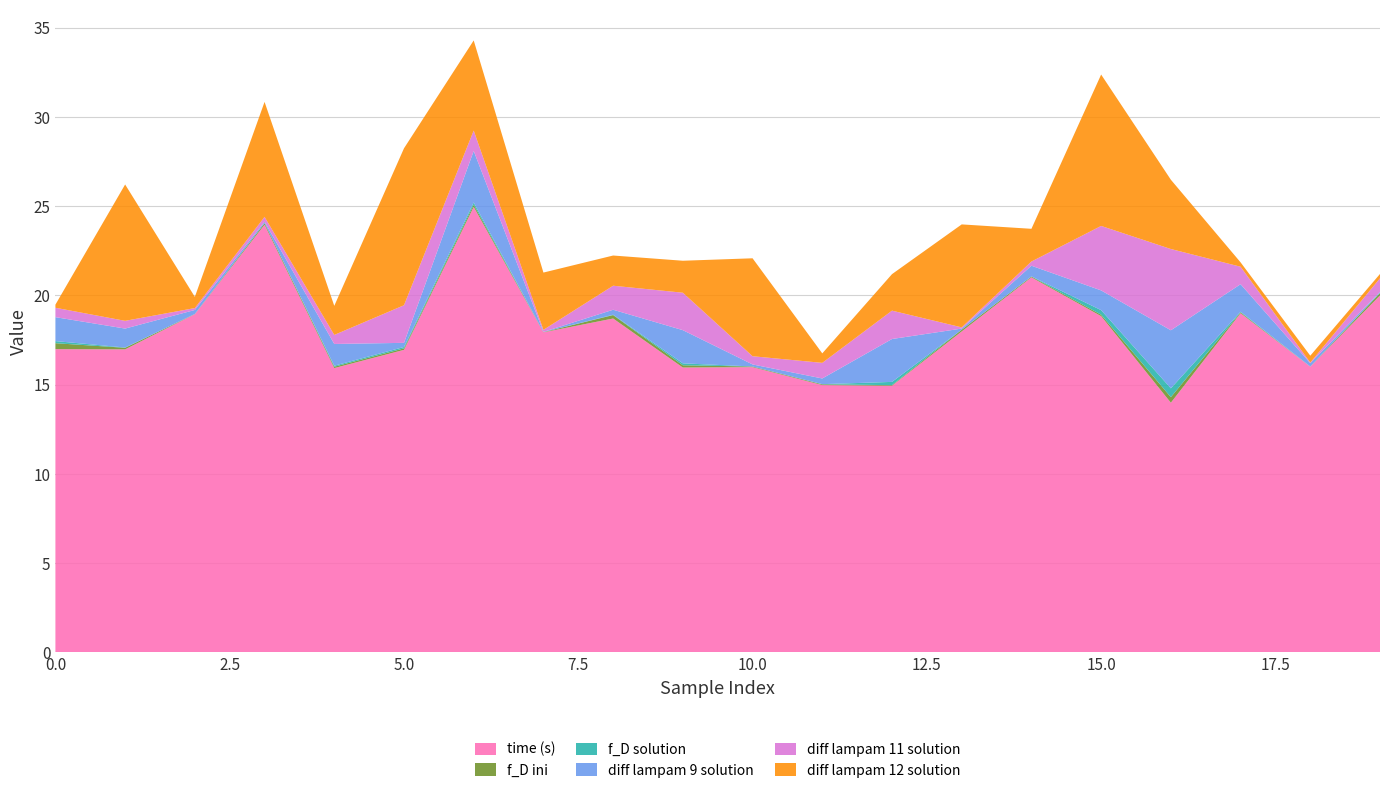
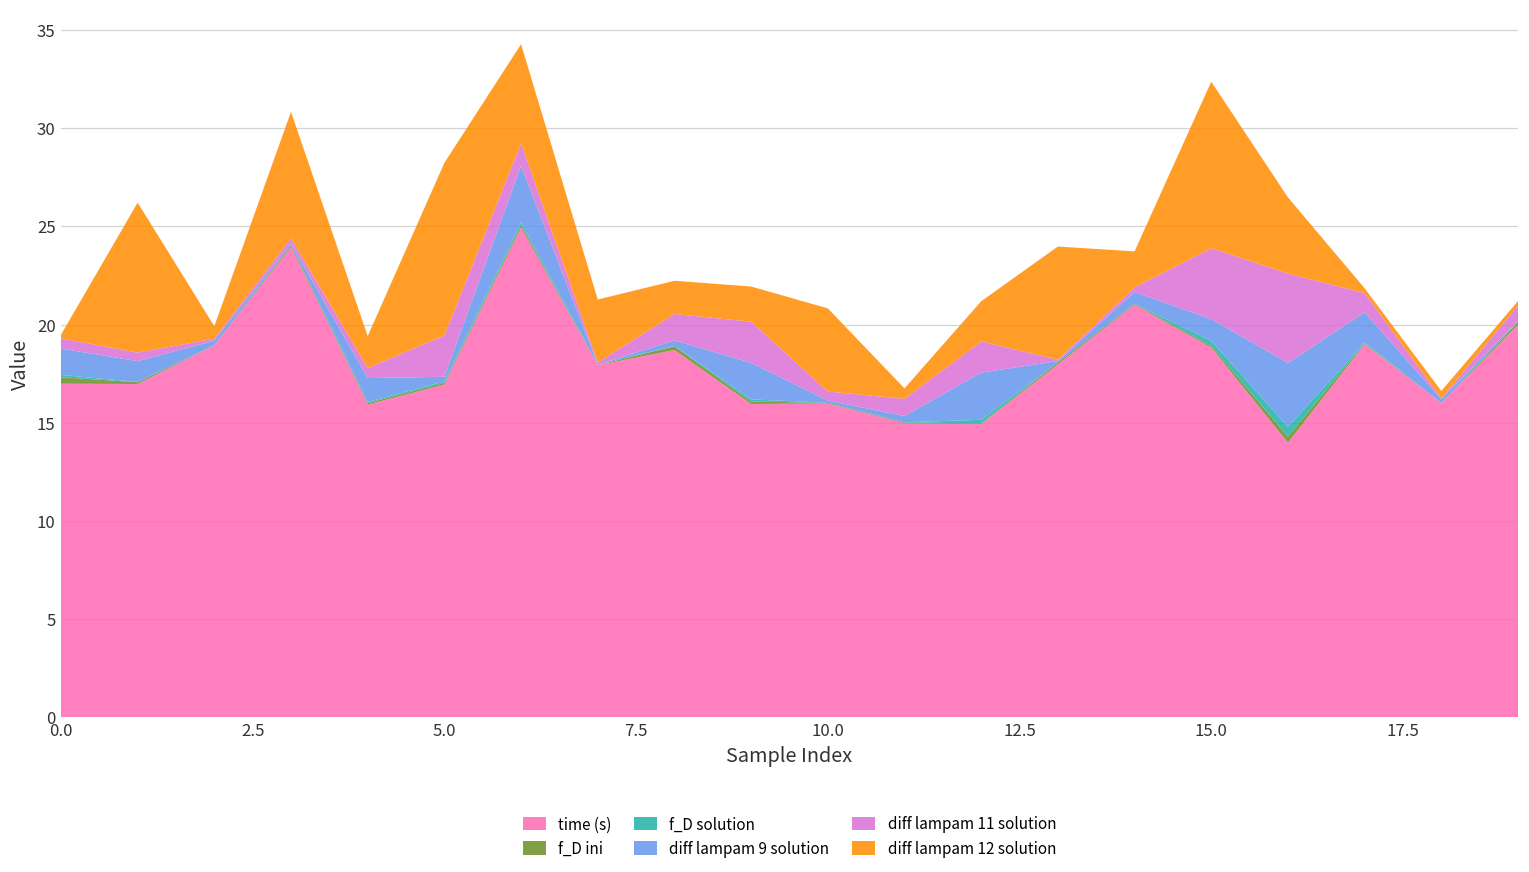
  {
    "f_D solution": {
      "15.0": 0.3
    },
    "diff lampam 9 solution": {
      "0.0": 1.3,
      "5.0": 0.2,
      "15.0": 1.1
    },
    "diff lampam 12 solution": {
      "0.0": 0.2,
      "5.0": 8.8,
-     "10.0": 5.5,
+     "10.0": 4.2,
      "15.0": 8.5
    }
  }
